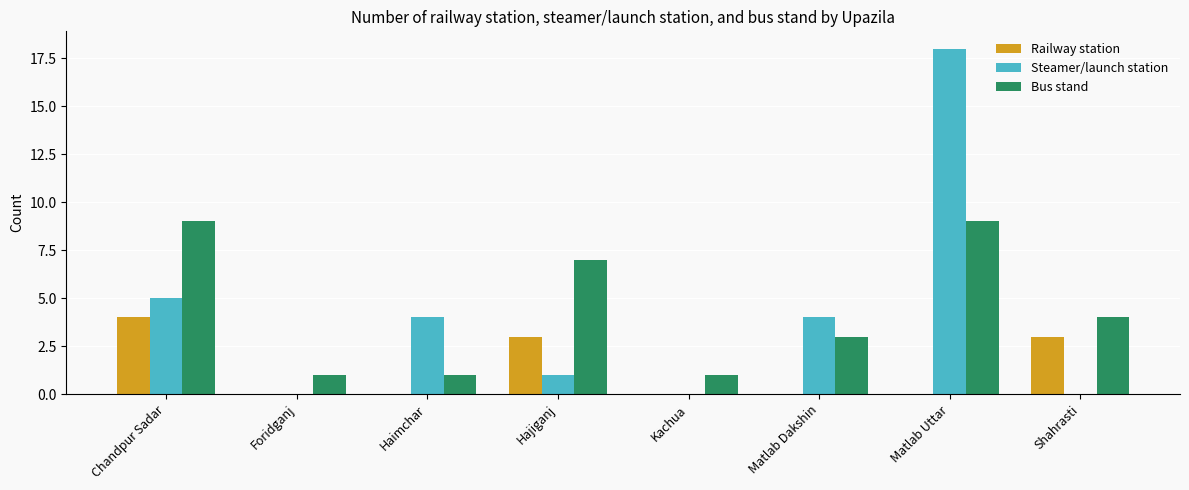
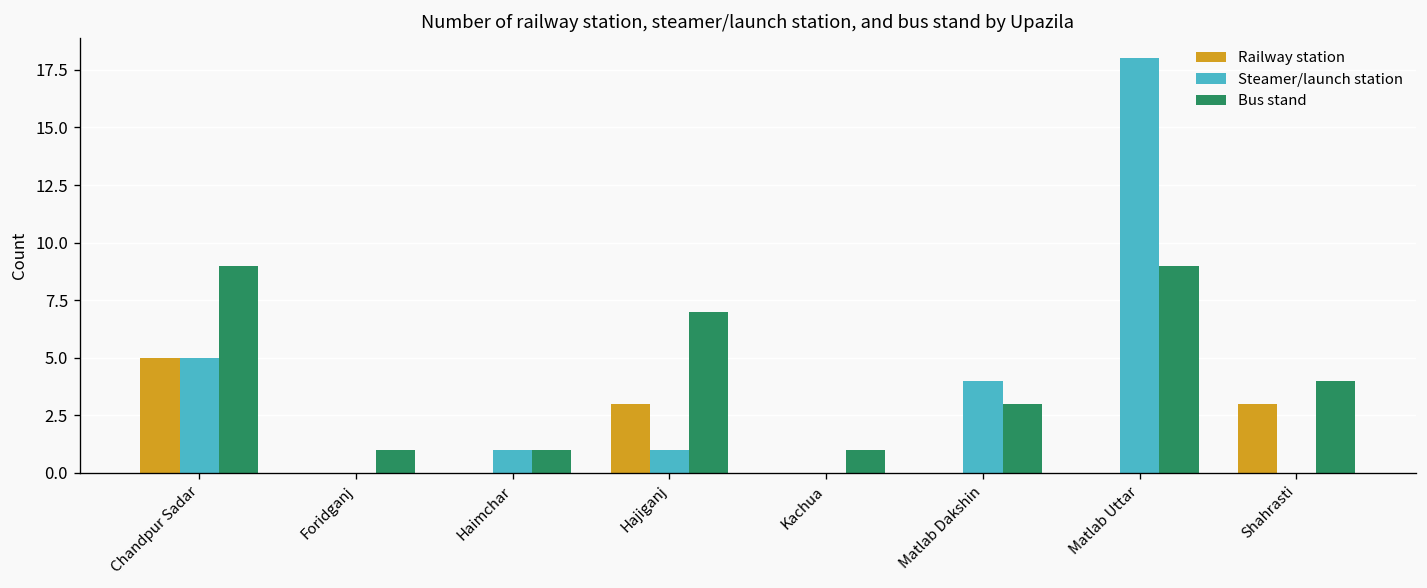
  {
    "Railway station": {
-     "Chandpur Sadar": 4,
+     "Chandpur Sadar": 5,
      "Foridganj": 0,
      "Haimchar": 0,
      "Hajiganj": 3,
      "Kachua": 0,
      "Matlab Dakshin": 0,
      "Matlab Uttar": 0,
      "Shahrasti": 3
    },
    "Steamer/launch station": {
      "Chandpur Sadar": 5,
      "Foridganj": 0,
-     "Haimchar": 4,
+     "Haimchar": 1,
      "Hajiganj": 1,
      "Kachua": 0,
      "Matlab Dakshin": 4,
      "Matlab Uttar": 18,
      "Shahrasti": 0
    },
    "Bus stand": {
      "Chandpur Sadar": 9,
      "Foridganj": 1,
      "Haimchar": 1,
      "Hajiganj": 7,
      "Kachua": 1,
      "Matlab Dakshin": 3,
      "Matlab Uttar": 9,
      "Shahrasti": 4
    }
  }
